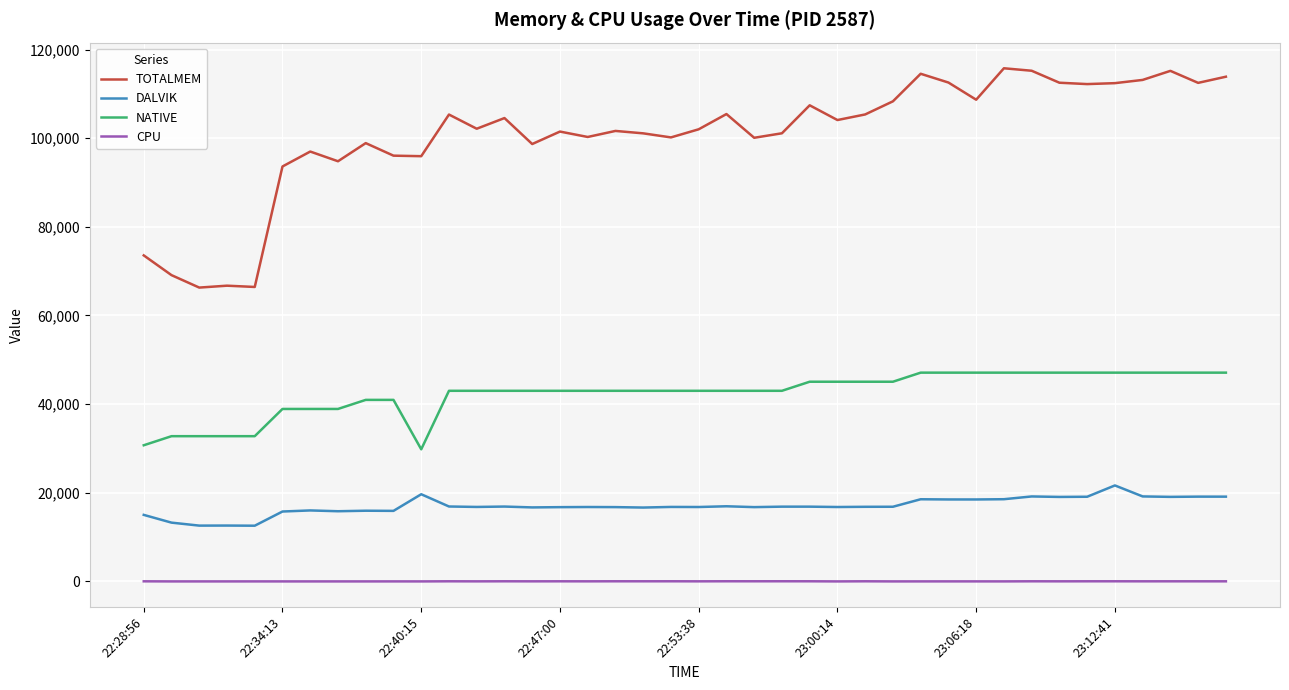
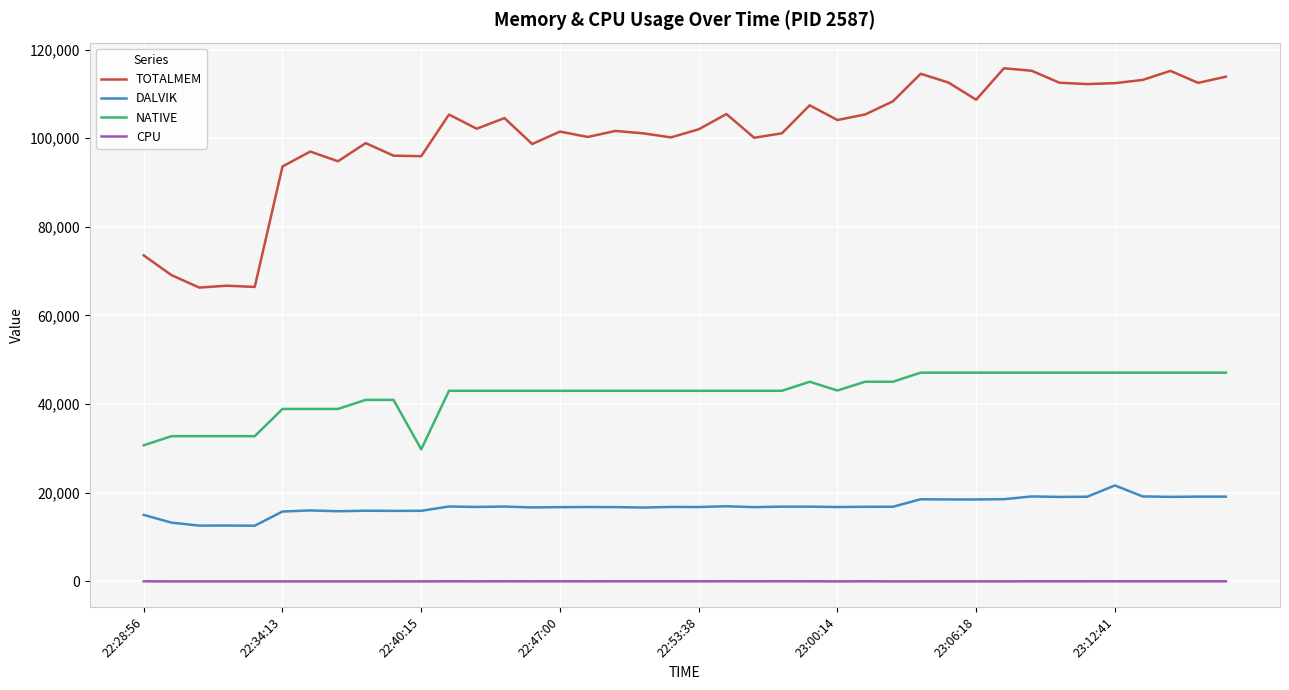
  {
    "TOTALMEM": {
      "22:28:56": "74,000",
      "22:34:13": "94,000",
      "22:40:15": "96,000",
      "22:47:00": "102,000",
      "22:53:38": "102,000",
      "23:00:14": "104,000",
      "23:06:18": "109,000",
      "23:12:41": "112,000"
    },
    "DALVIK": {
      "22:28:56": "15,000",
      "22:34:13": "16,000",
-     "22:40:15": "20,000",
+     "22:40:15": "16,000",
      "22:47:00": "17,000",
      "22:53:38": "17,000",
      "23:00:14": "17,000",
      "23:06:18": "18,000",
      "23:12:41": "22,000"
    },
    "NATIVE": {
      "22:28:56": "31,000",
      "22:34:13": "39,000",
      "22:40:15": "30,000",
      "22:47:00": "43,000",
      "22:53:38": "43,000",
-     "23:00:14": "45,000",
+     "23:00:14": "43,000",
      "23:06:18": "47,000",
      "23:12:41": "47,000"
    },
    "CPU": {
      "22:28:56": "0",
      "22:34:13": "0",
      "22:40:15": "0",
      "22:47:00": "0",
      "22:53:38": "0",
      "23:00:14": "0",
      "23:06:18": "0",
      "23:12:41": "0"
    }
  }
